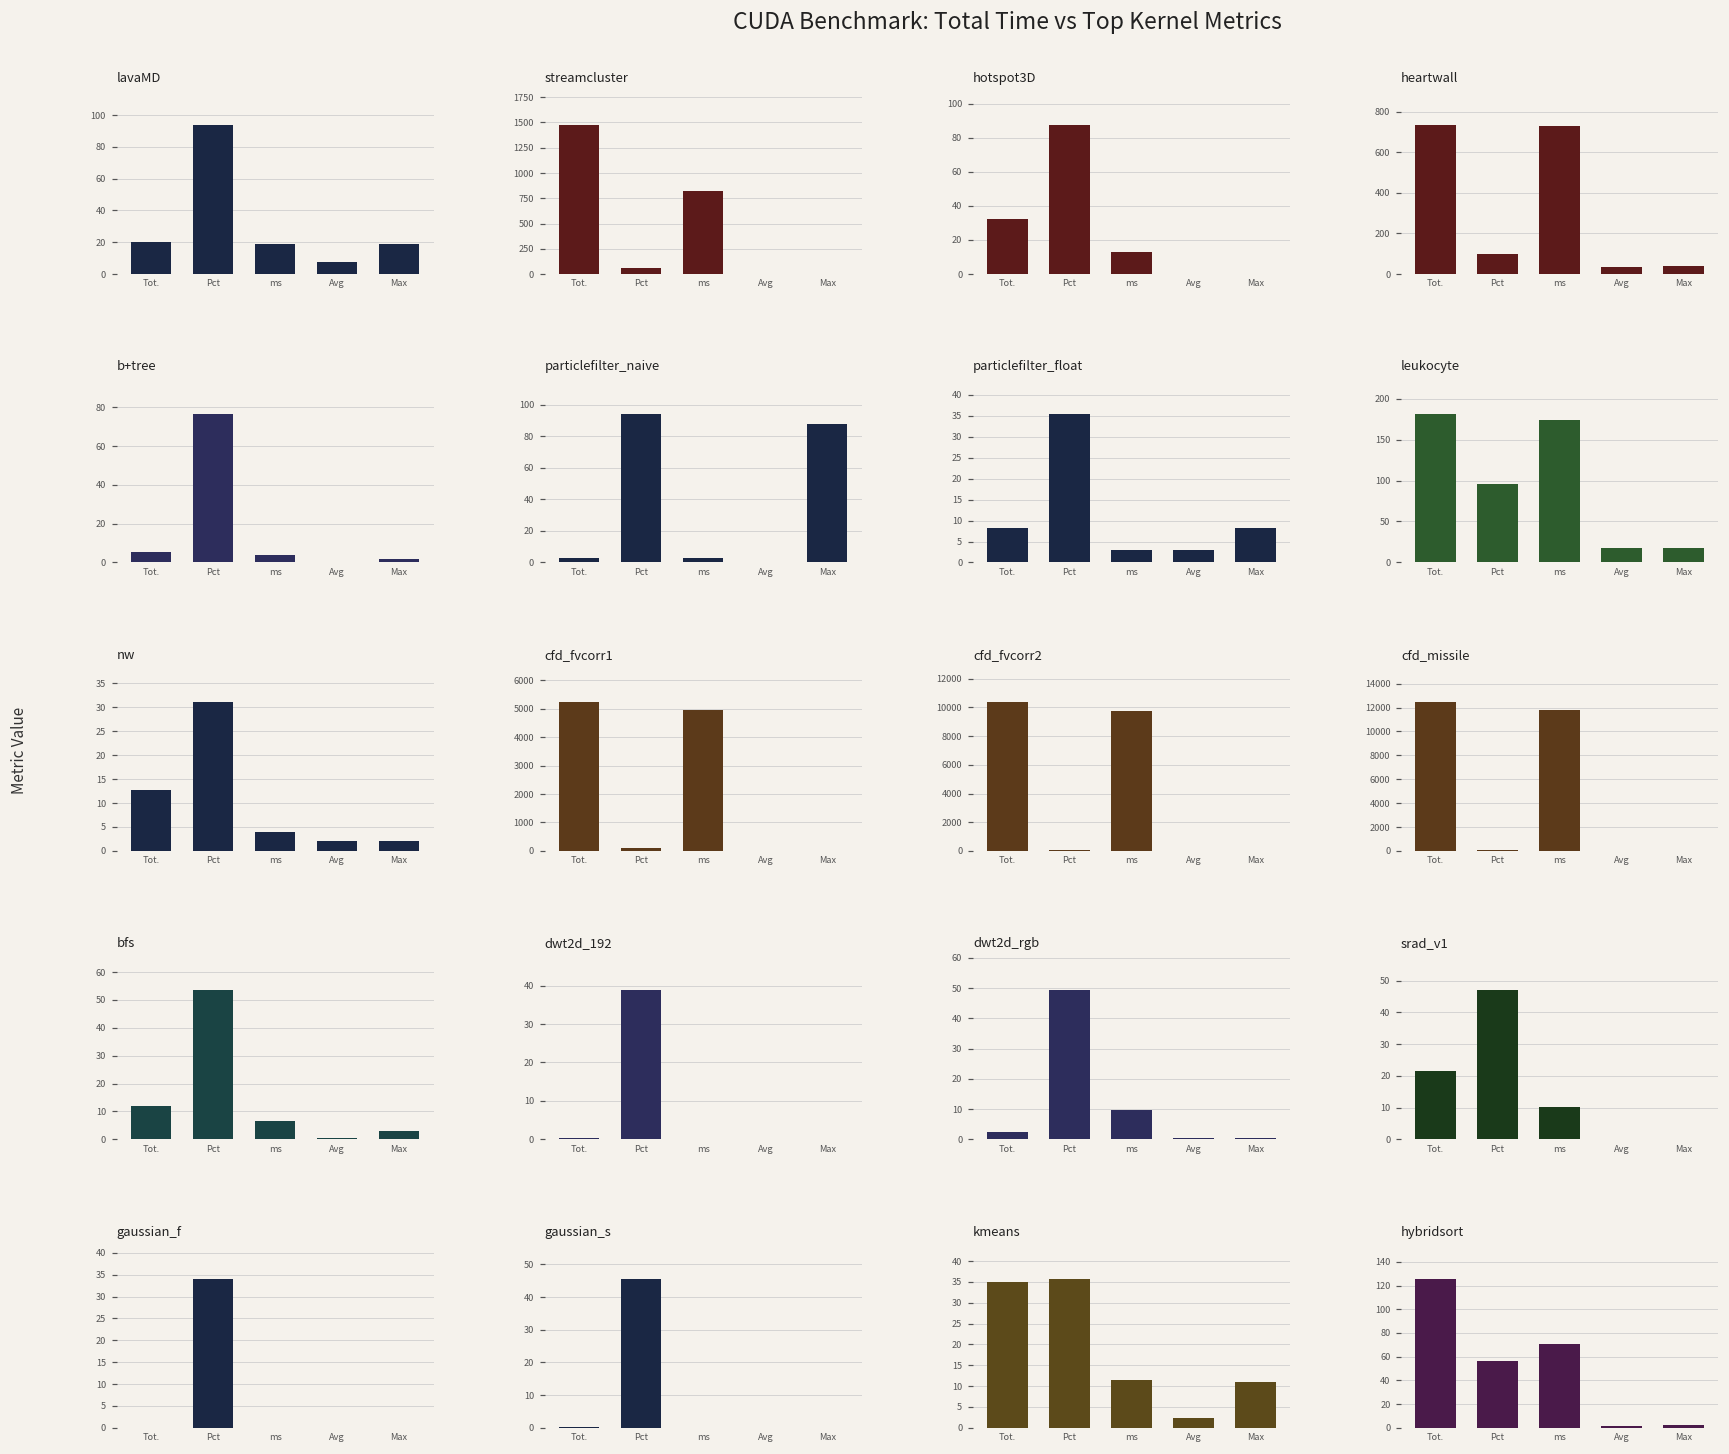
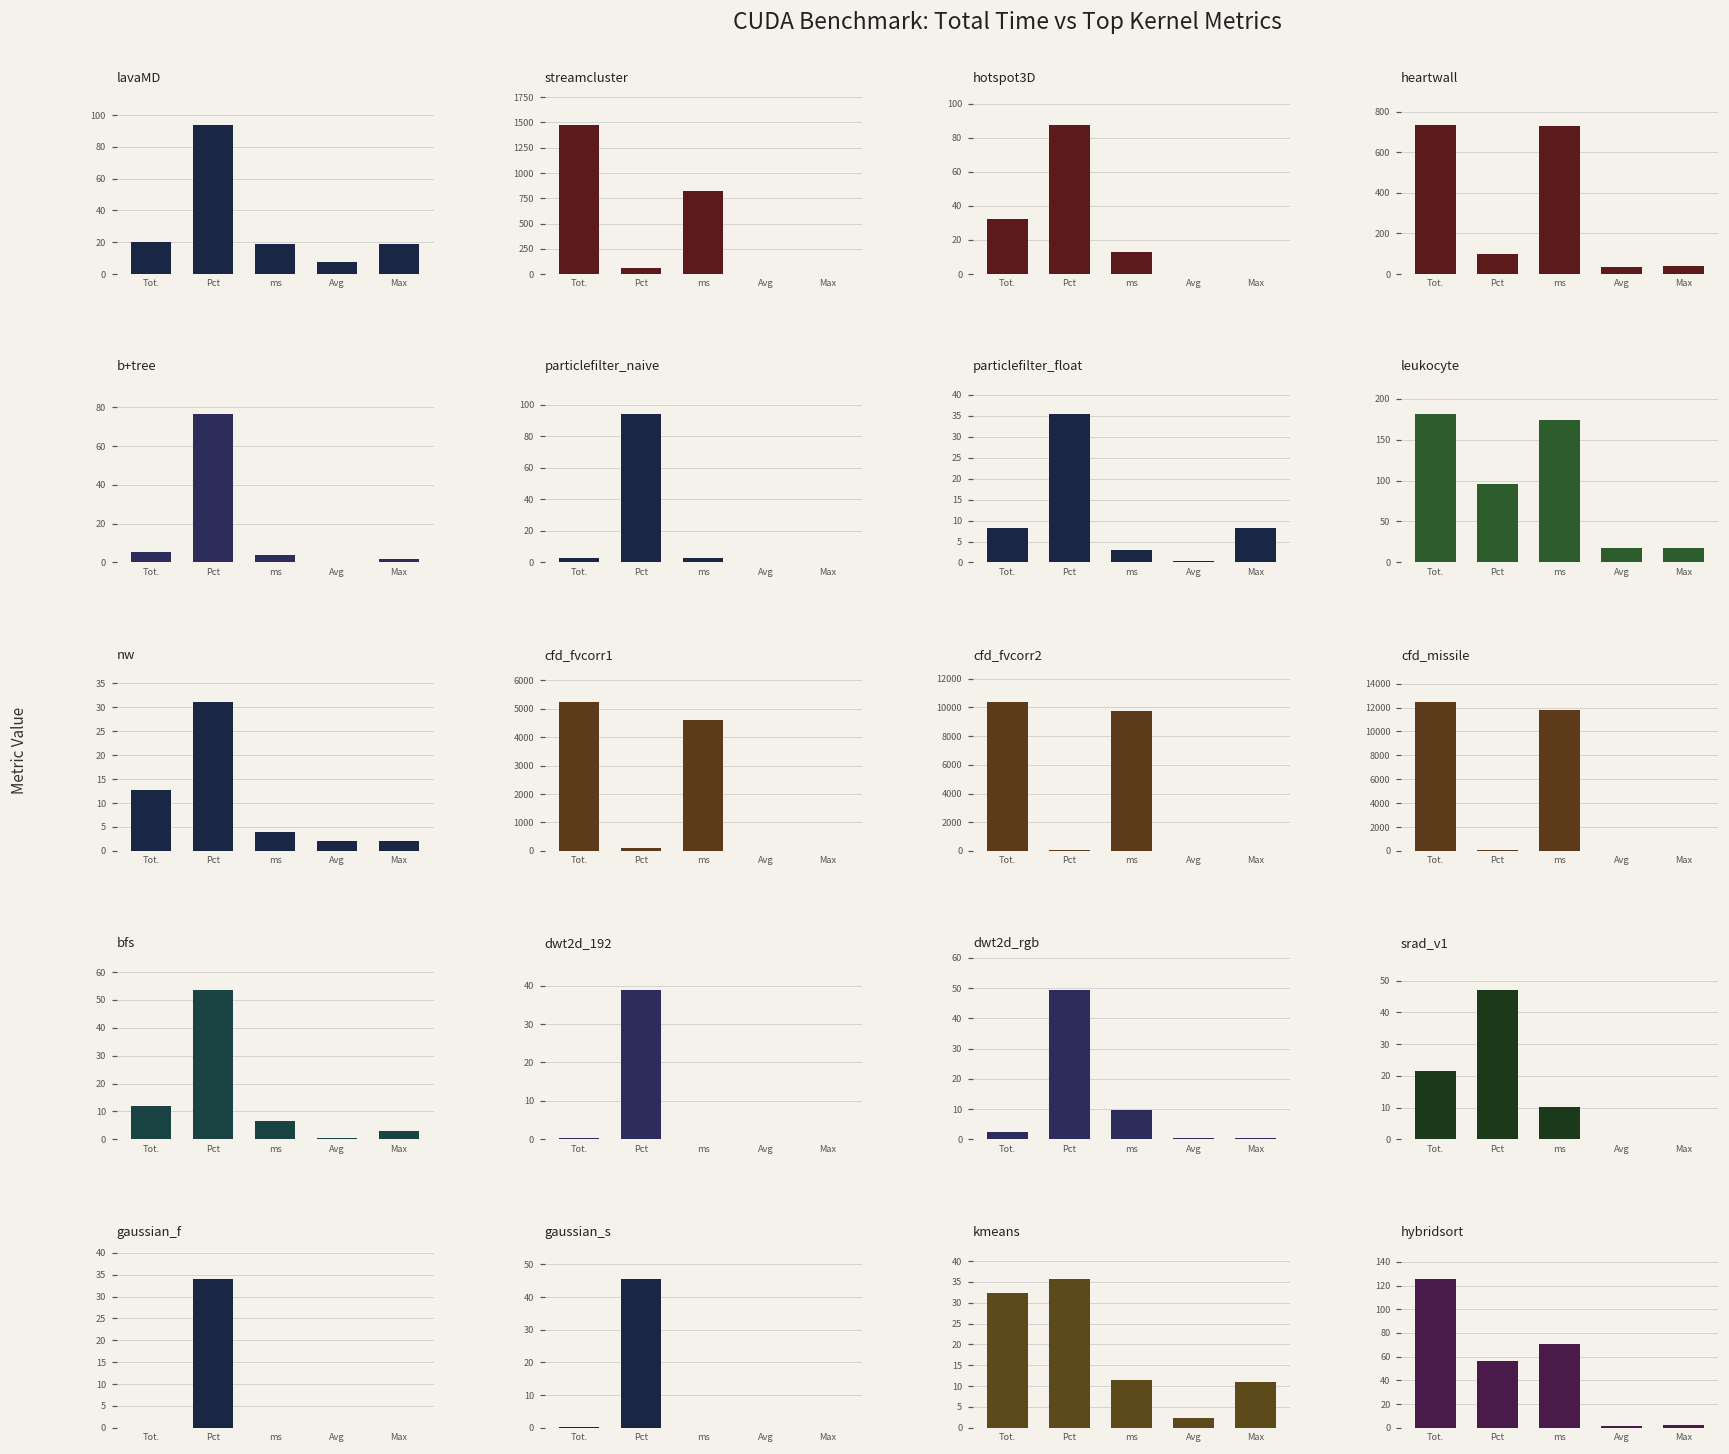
  {
    "lavaMD": {
      "Tot.": 20,
      "Pct": 94,
      "ms": 19,
      "Avg": 8,
      "Max": 19
    },
    "streamcluster": {
      "Tot.": 1500,
      "Pct": 100,
      "ms": 800
    },
    "hotspot3D": {
      "Tot.": 32,
      "Pct": 87,
      "ms": 13
    },
    "heartwall": {
      "Tot.": 730,
      "Pct": 100,
      "ms": 730,
      "Avg": 40,
      "Max": 40
    },
    "b+tree": {
      "Tot.": 5,
      "Pct": 77,
      "ms": 4,
      "Max": 2
    },
    "particlefilter_naive": {
      "Tot.": 3,
      "Pct": 94,
      "ms": 3,
-     "Max": 88
+     "Max": 0
    },
    "particlefilter_float": {
      "Tot.": 8,
      "Pct": 36,
      "ms": 3,
-     "Avg": 3,
+     "Avg": 0,
      "Max": 8
    },
    "leukocyte": {
      "Tot.": 180,
      "Pct": 100,
      "ms": 170,
      "Avg": 20,
      "Max": 20
    },
    "nw": {
      "Tot.": 13,
      "Pct": 31,
      "ms": 4,
      "Avg": 2,
      "Max": 2
    },
    "cfd_fvcorr1": {
      "Tot.": 5200,
-     "ms": 5000
+     "ms": 4600
    },
    "cfd_fvcorr2": {
      "Tot.": 10400,
      "ms": 9800
    },
    "cfd_missile": {
      "Tot.": 12500,
      "ms": 11800
    },
    "bfs": {
      "Tot.": 12,
      "Pct": 53,
      "ms": 6,
      "Max": 3
    },
    "dwt2d_192": {
      "Pct": 39
    },
    "dwt2d_rgb": {
      "Tot.": 3,
      "Pct": 49,
      "ms": 10
    },
    "srad_v1": {
      "Tot.": 22,
      "Pct": 47,
      "ms": 10
    },
    "gaussian_f": {
      "Pct": 34
    },
    "gaussian_s": {
      "Pct": 46
    },
    "kmeans": {
-     "Tot.": 35,
+     "Tot.": 32,
      "Pct": 36,
      "ms": 12,
      "Avg": 2,
      "Max": 11
    },
    "hybridsort": {
      "Tot.": 126,
      "Pct": 56,
      "ms": 71,
      "Max": 3
    }
  }
